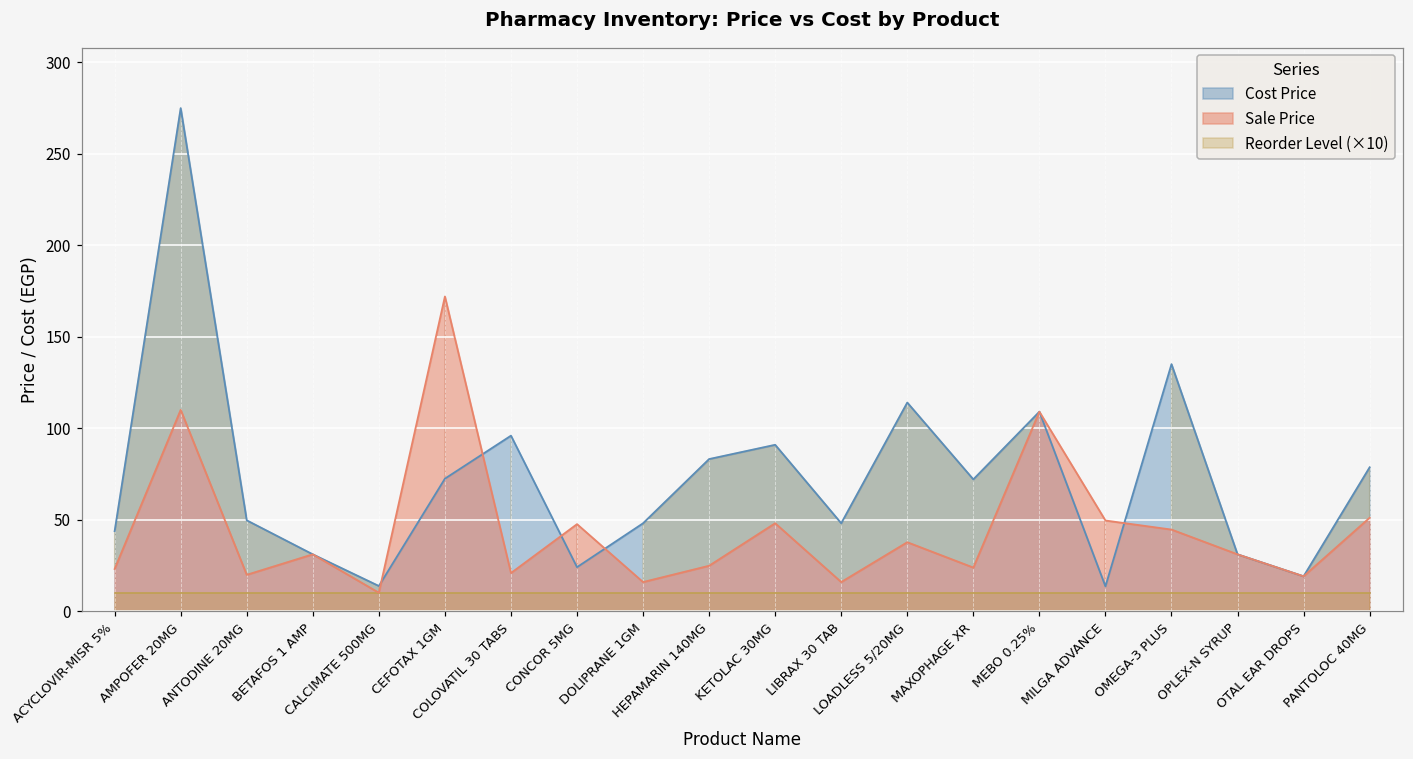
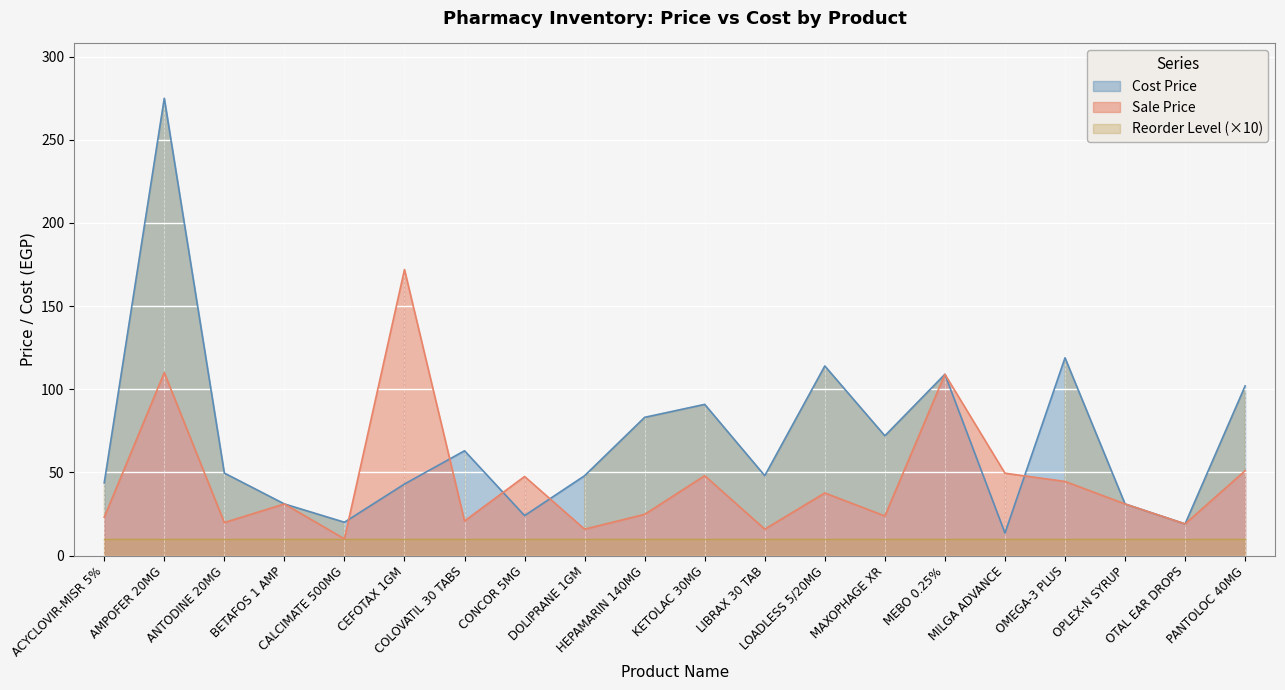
  {
    "Cost Price": {
      "ACYCLOVIR-MISR 5%": 44,
      "AMPOFER 20MG": 275,
      "ANTODINE 20MG": 50,
-     "CALCIMATE 500MG": 14,
-     "CEFOTAX 1GM": 72,
-     "COLOVATIL 30 TABS": 96,
+     "CALCIMATE 500MG": 20,
+     "CEFOTAX 1GM": 43,
+     "COLOVATIL 30 TABS": 63,
      "CONCOR 5MG": 24,
      "DOLIPRANE 1GM": 48,
      "HEPAMARIN 140MG": 83,
      "KETOLAC 30MG": 91,
      "LIBRAX 30 TAB": 48,
      "LOADLESS 5/20MG": 114,
      "MAXOPHAGE XR": 72,
      "MILGA ADVANCE": 14,
-     "OMEGA-3 PLUS": 135,
-     "PANTOLOC 40MG": 79
+     "OMEGA-3 PLUS": 119,
+     "PANTOLOC 40MG": 102
    }
  }
